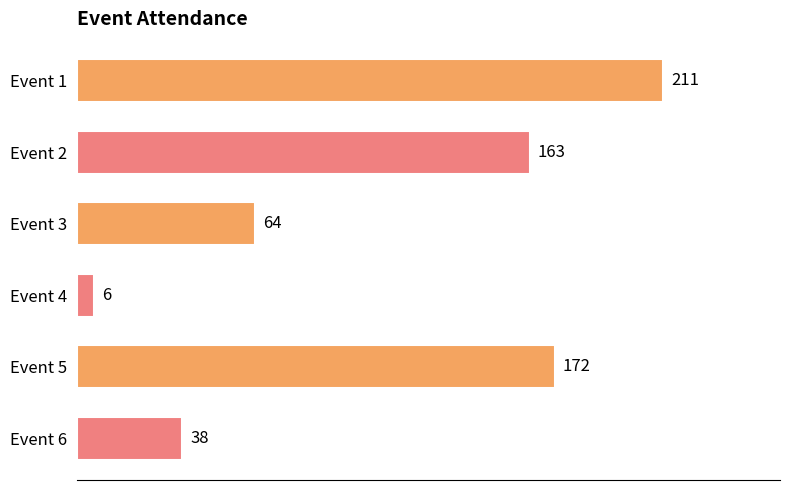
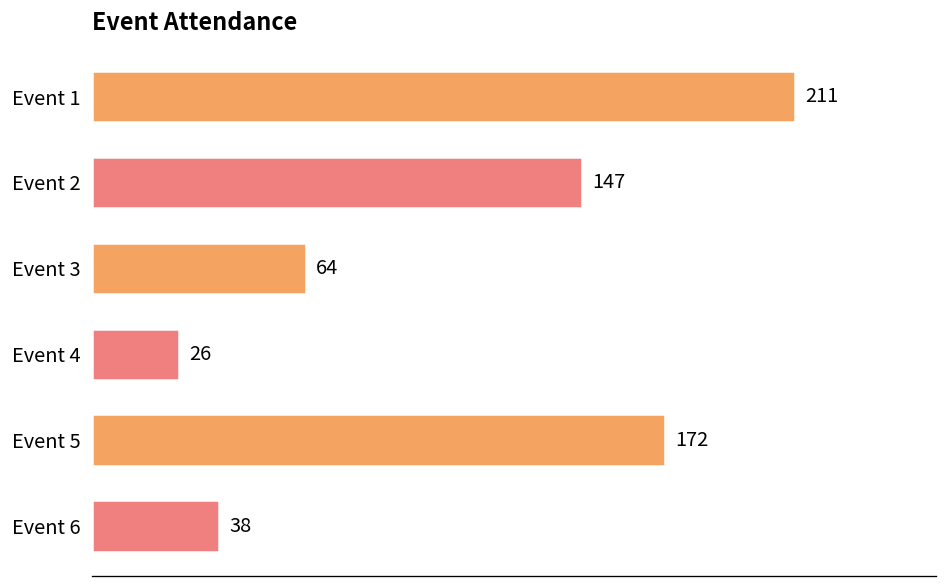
  {
    "Event 1": 211,
-   "Event 2": 163,
+   "Event 2": 147,
    "Event 3": 64,
-   "Event 4": 6,
+   "Event 4": 26,
    "Event 5": 172,
    "Event 6": 38
  }
